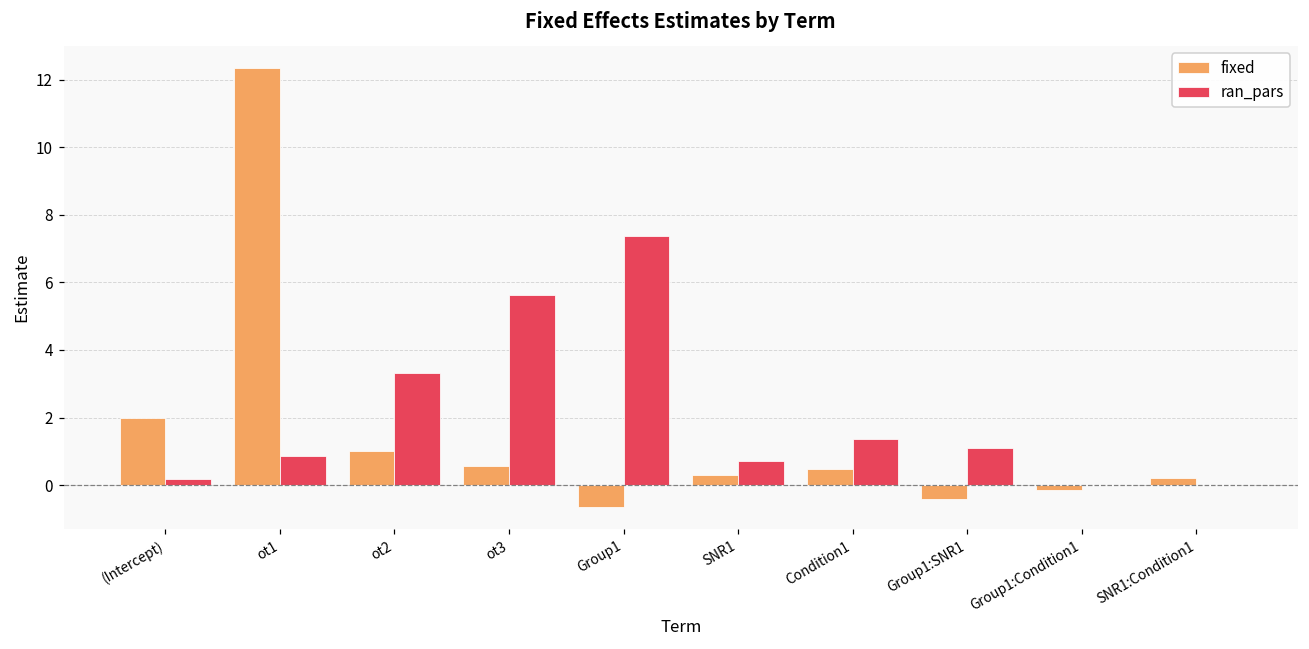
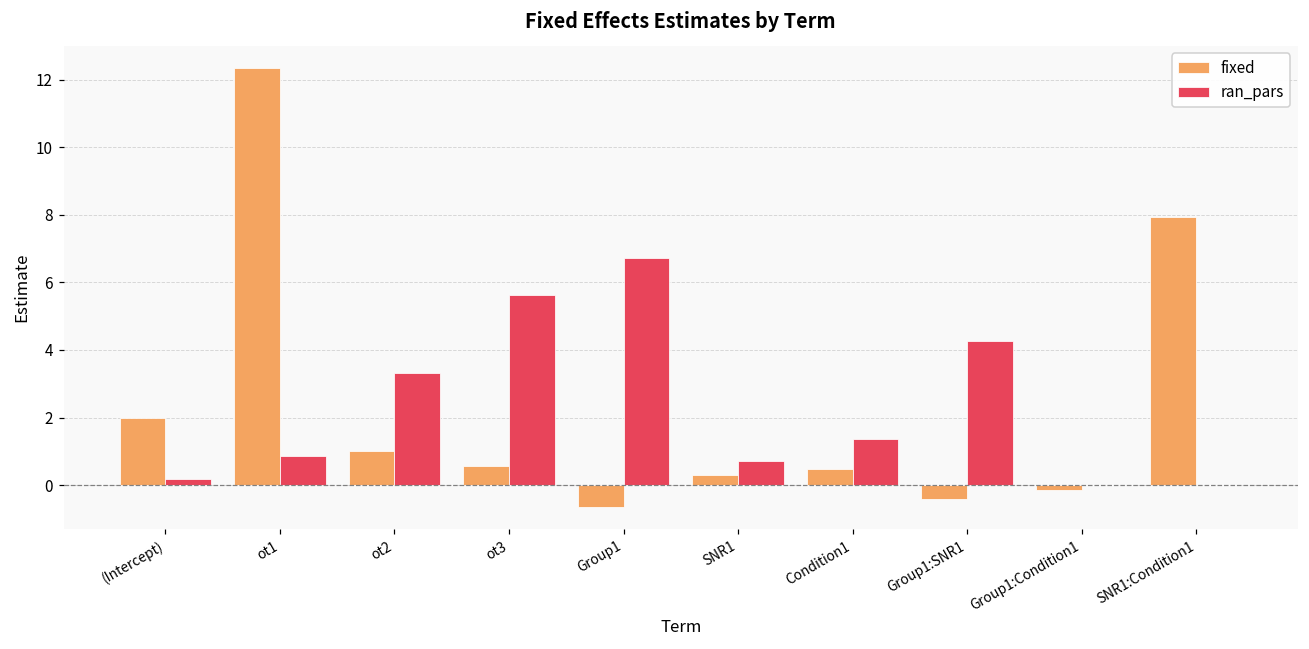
  {
    "fixed": {
      "(Intercept)": 2.0,
      "ot1": 12.3,
      "ot2": 1.0,
      "ot3": 0.6,
      "Group1": -0.6,
      "SNR1": 0.3,
      "Condition1": 0.5,
      "Group1:SNR1": -0.4,
      "Group1:Condition1": -0.1,
-     "SNR1:Condition1": 0.2
+     "SNR1:Condition1": 7.9
    },
    "ran_pars": {
      "(Intercept)": 0.2,
      "ot1": 0.9,
      "ot2": 3.3,
      "ot3": 5.6,
-     "Group1": 7.4,
+     "Group1": 6.7,
      "SNR1": 0.7,
      "Condition1": 1.4,
-     "Group1:SNR1": 1.1,
+     "Group1:SNR1": 4.3,
      "Group1:Condition1": 0.0,
      "SNR1:Condition1": 0.0
    }
  }
